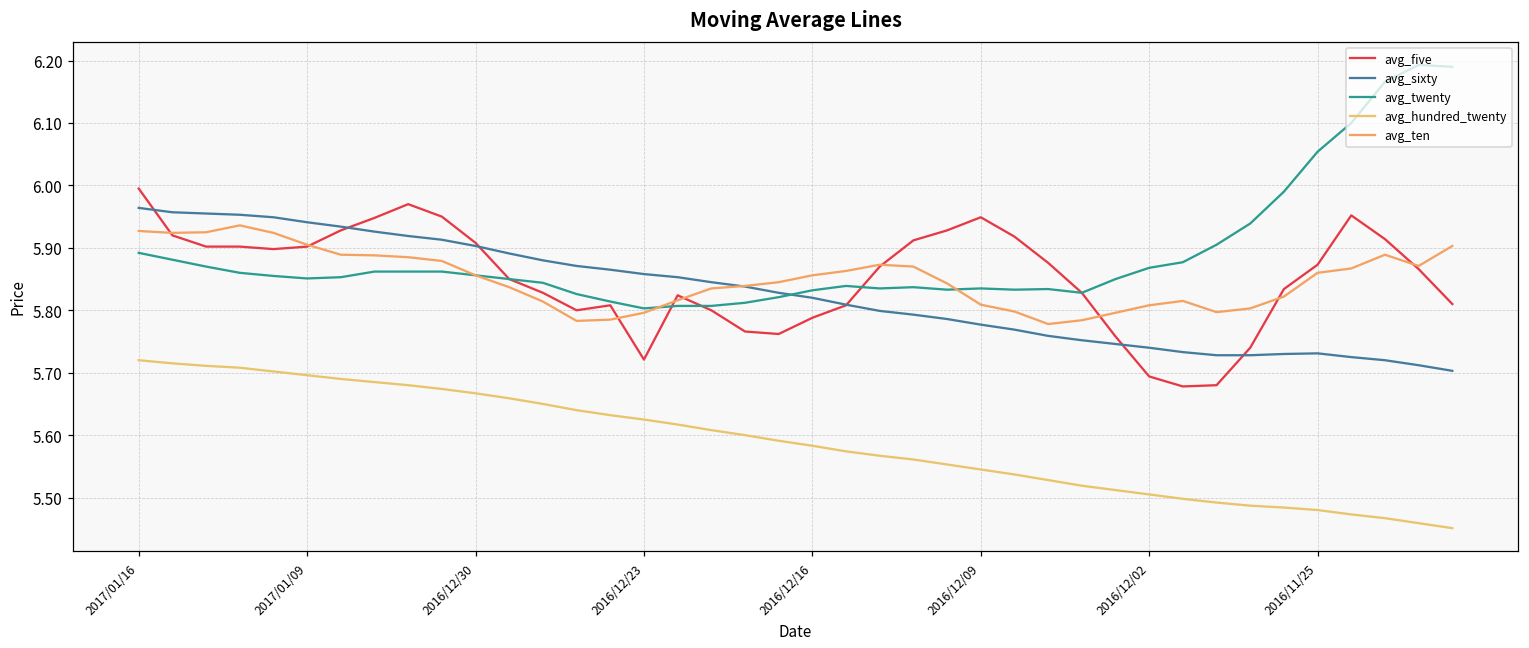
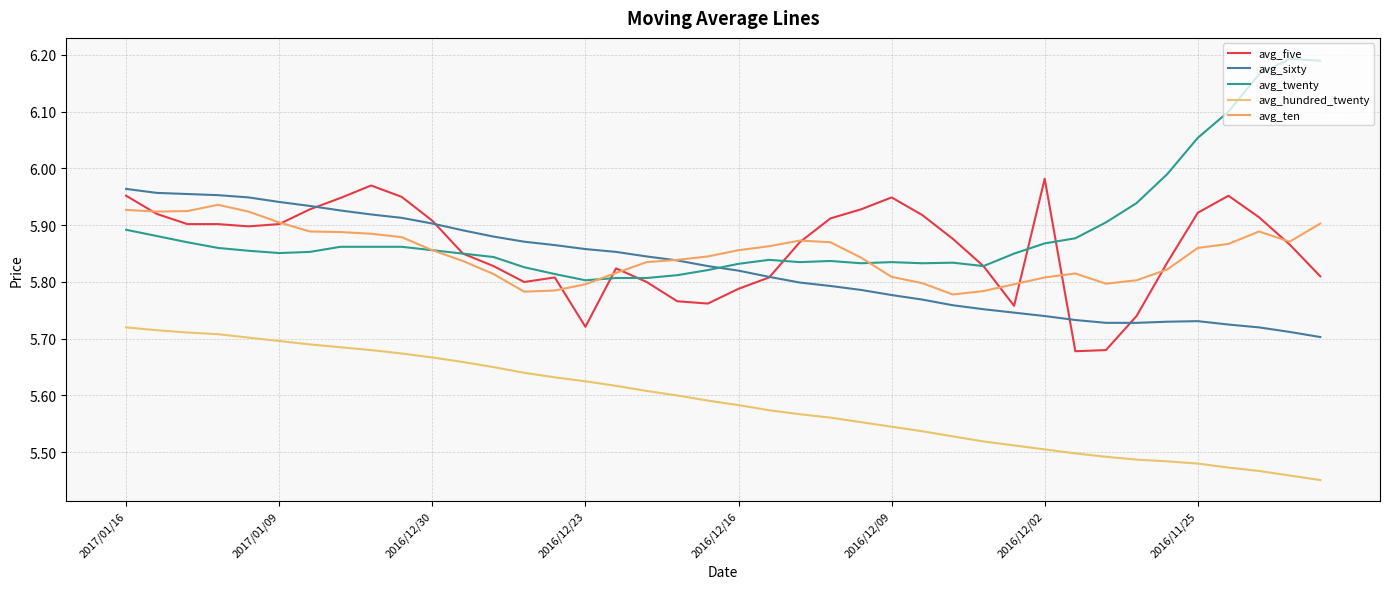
  {
    "avg_five": {
-     "2017/01/16": 6.00,
+     "2017/01/16": 5.95,
      "2016/12/30": 5.91,
      "2016/12/23": 5.72,
      "2016/12/16": 5.79,
      "2016/12/09": 5.95,
-     "2016/12/02": 5.69,
-     "2016/11/25": 5.87
+     "2016/12/02": 5.98,
+     "2016/11/25": 5.92
    }
  }
